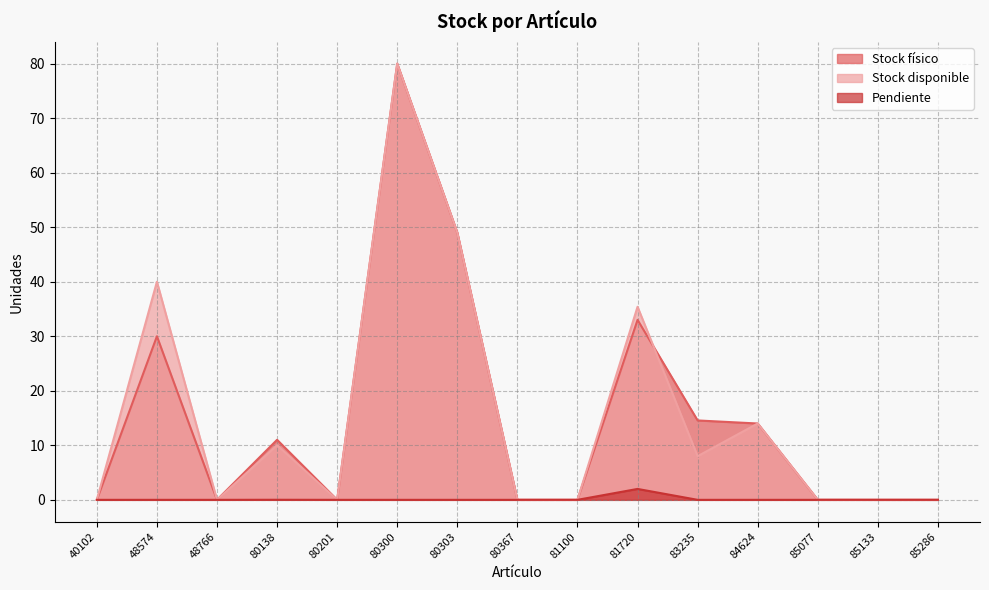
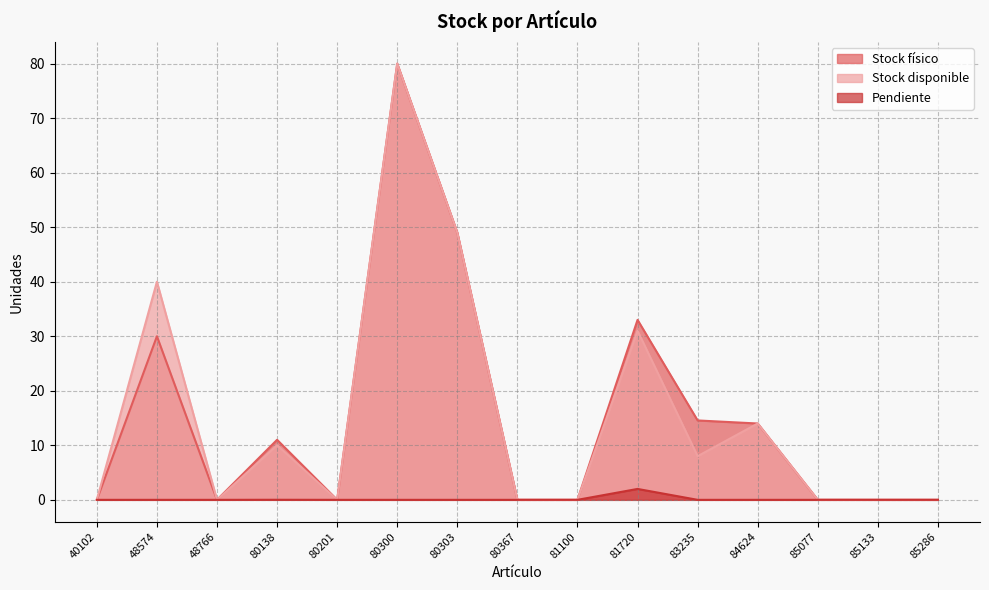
  {
    "Stock físico": {
      "48574": 30,
      "80138": 11,
      "81720": 33,
      "83235": 15
    },
    "Stock disponible": {
      "48574": 40,
      "80138": 10,
-     "81720": 35,
+     "81720": 31,
      "83235": 8
    },
    "Pendiente": {
      "48574": 0,
      "80138": 0,
      "80300": 0,
      "80303": 0,
      "81720": 2,
      "83235": 0,
      "84624": 0
    }
  }
